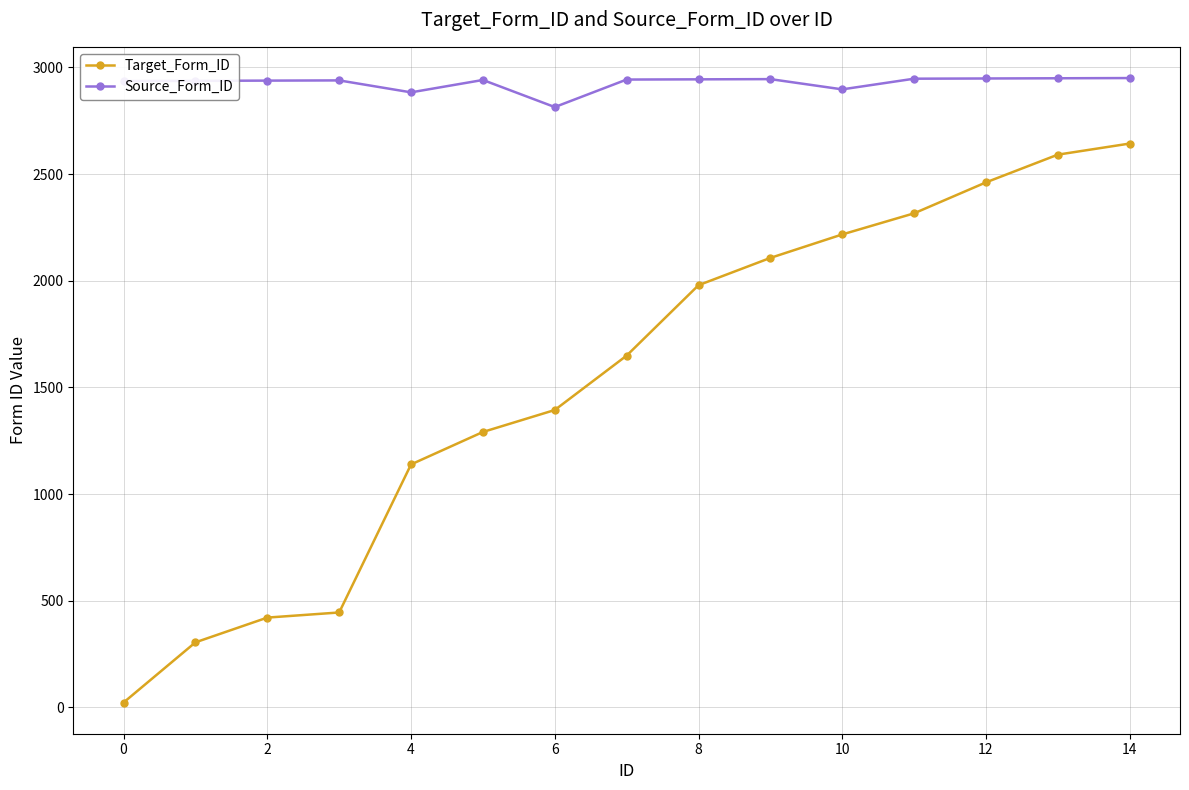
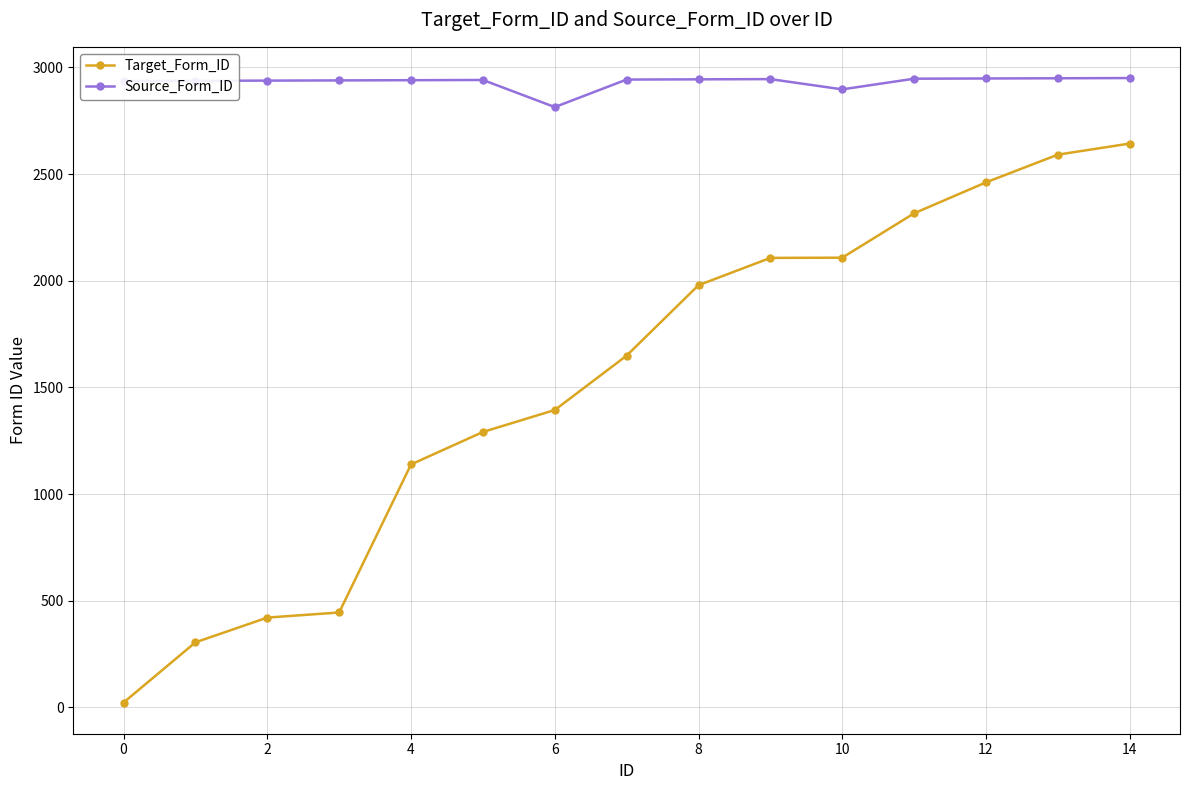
  {
    "Target_Form_ID": {
      "0": 20,
      "2": 420,
      "4": 1140,
      "6": 1390,
      "8": 1980,
-     "10": 2220,
+     "10": 2110,
      "12": 2460,
      "14": 2640
    },
    "Source_Form_ID": {
      "2": 2940,
-     "4": 2880,
+     "4": 2940,
      "6": 2810,
      "8": 2940,
      "10": 2900,
      "12": 2950,
      "14": 2950
    }
  }
